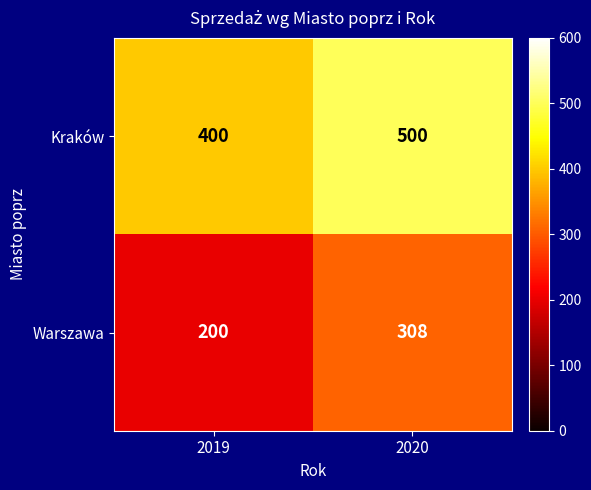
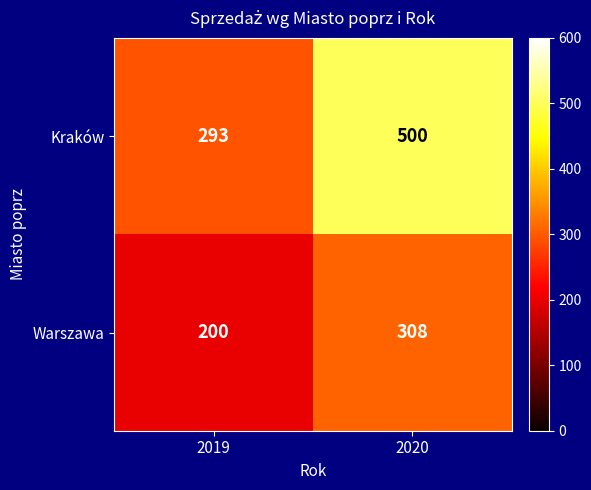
  {
    "Kraków": {
-     "2019": 400,
+     "2019": 293,
      "2020": 500
    },
    "Warszawa": {
      "2019": 200,
      "2020": 308
    }
  }
